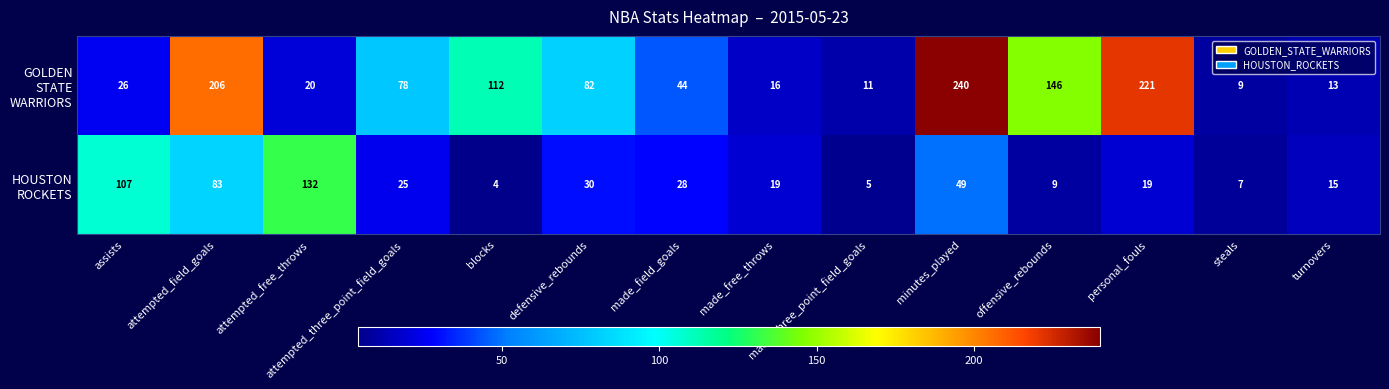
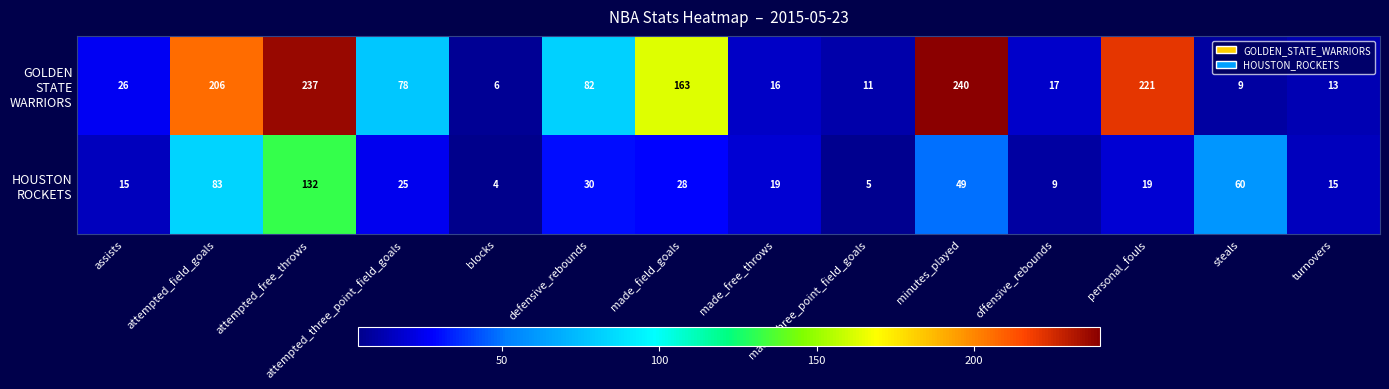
  {
    "GOLDEN STATE WARRIORS": {
      "assists": 26,
      "attempted_field_goals": 206,
-     "attempted_free_throws": 20,
+     "attempted_free_throws": 237,
      "attempted_three_point_field_goals": 78,
-     "blocks": 112,
+     "blocks": 6,
      "defensive_rebounds": 82,
-     "made_field_goals": 44,
+     "made_field_goals": 163,
      "made_free_throws": 16,
      "made_three_point_field_goals": 11,
      "minutes_played": 240,
-     "offensive_rebounds": 146,
+     "offensive_rebounds": 17,
      "personal_fouls": 221,
      "steals": 9,
      "turnovers": 13
    },
    "HOUSTON ROCKETS": {
-     "assists": 107,
+     "assists": 15,
      "attempted_field_goals": 83,
      "attempted_free_throws": 132,
      "attempted_three_point_field_goals": 25,
      "blocks": 4,
      "defensive_rebounds": 30,
      "made_field_goals": 28,
      "made_free_throws": 19,
      "made_three_point_field_goals": 5,
      "minutes_played": 49,
      "offensive_rebounds": 9,
      "personal_fouls": 19,
-     "steals": 7,
+     "steals": 60,
      "turnovers": 15
    }
  }
